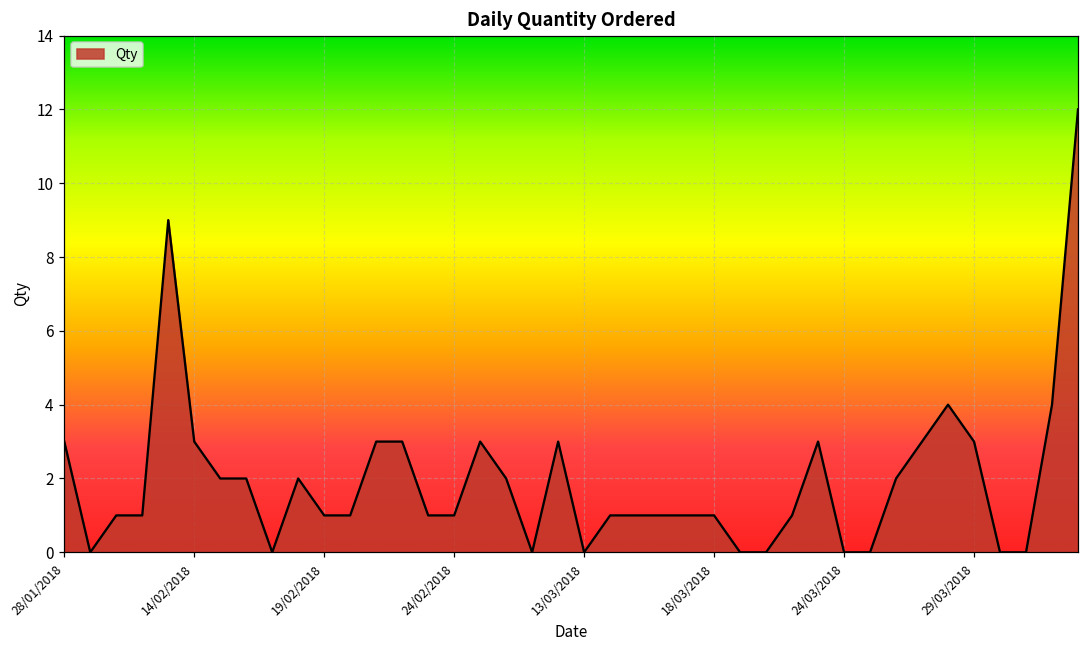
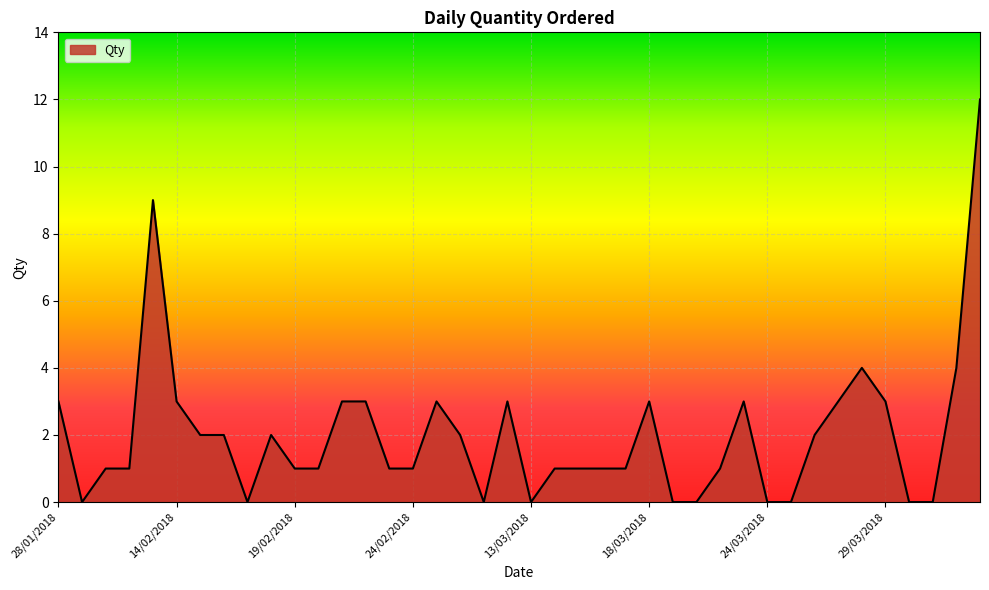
  {
    "28/01/2018": 3,
    "14/02/2018": 3,
    "19/02/2018": 1,
    "24/02/2018": 1,
    "13/03/2018": 0,
-   "18/03/2018": 1,
+   "18/03/2018": 3,
    "24/03/2018": 0,
    "29/03/2018": 3
  }
